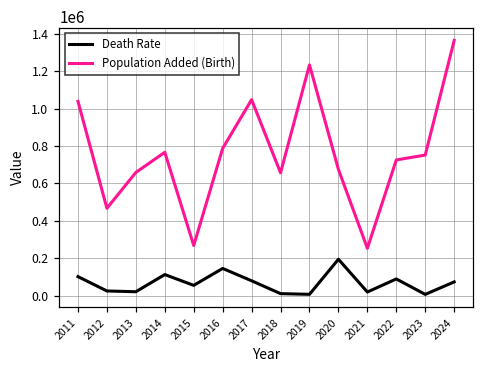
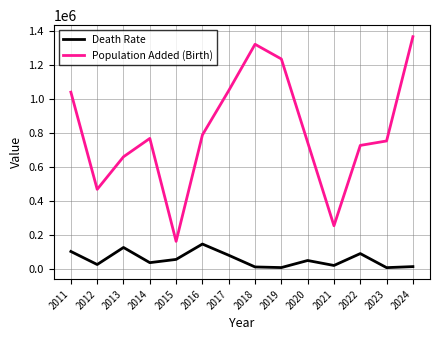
  {
    "Death Rate": {
      "2011": 100000,
      "2012": 30000,
-     "2013": 20000,
-     "2014": 110000,
+     "2013": 130000,
+     "2014": 40000,
      "2015": 60000,
      "2016": 150000,
      "2017": 80000,
      "2018": 10000,
      "2019": 10000,
-     "2020": 200000,
+     "2020": 50000,
      "2021": 20000,
      "2022": 90000,
      "2023": 10000,
-     "2024": 70000
+     "2024": 10000
    },
    "Population Added (Birth)": {
      "2011": 1040000,
      "2012": 470000,
      "2013": 660000,
      "2014": 770000,
-     "2015": 270000,
+     "2015": 160000,
      "2016": 790000,
      "2017": 1050000,
-     "2018": 660000,
+     "2018": 1320000,
      "2019": 1230000,
-     "2020": 670000,
+     "2020": 740000,
      "2021": 250000,
      "2022": 730000,
      "2023": 750000,
      "2024": 1360000
    }
  }
